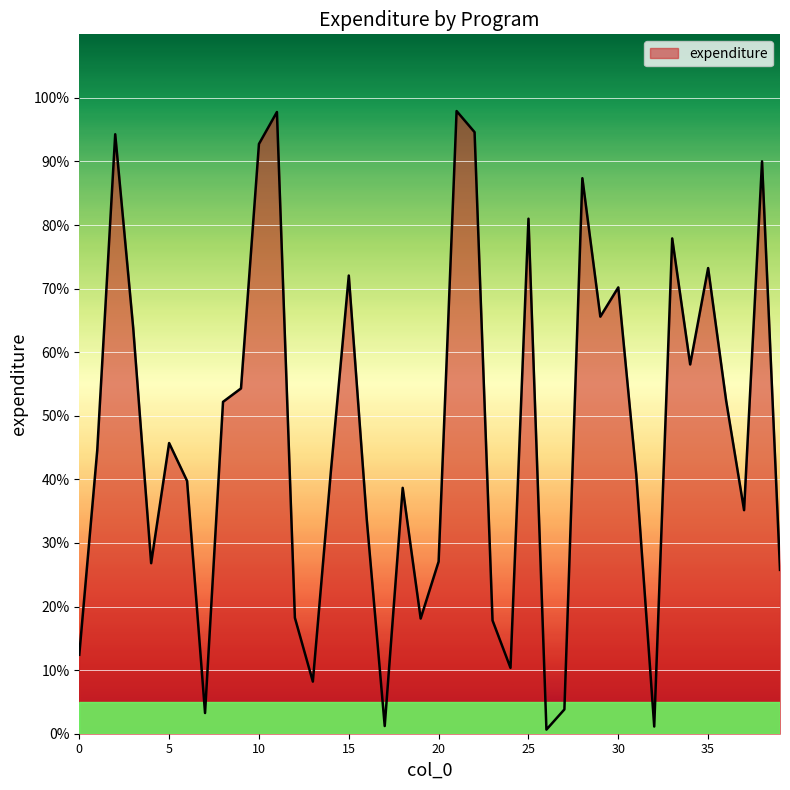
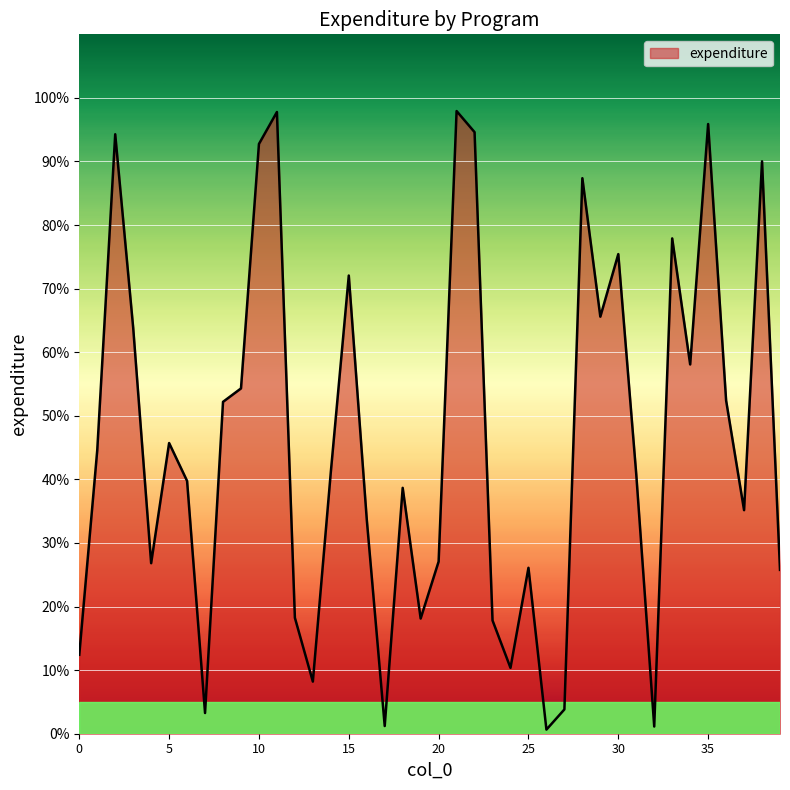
  {
    "0": "12%",
    "5": "46%",
    "10": "93%",
    "15": "72%",
    "20": "27%",
-   "25": "81%",
-   "30": "70%",
-   "35": "73%"
+   "25": "26%",
+   "30": "75%",
+   "35": "96%"
  }
